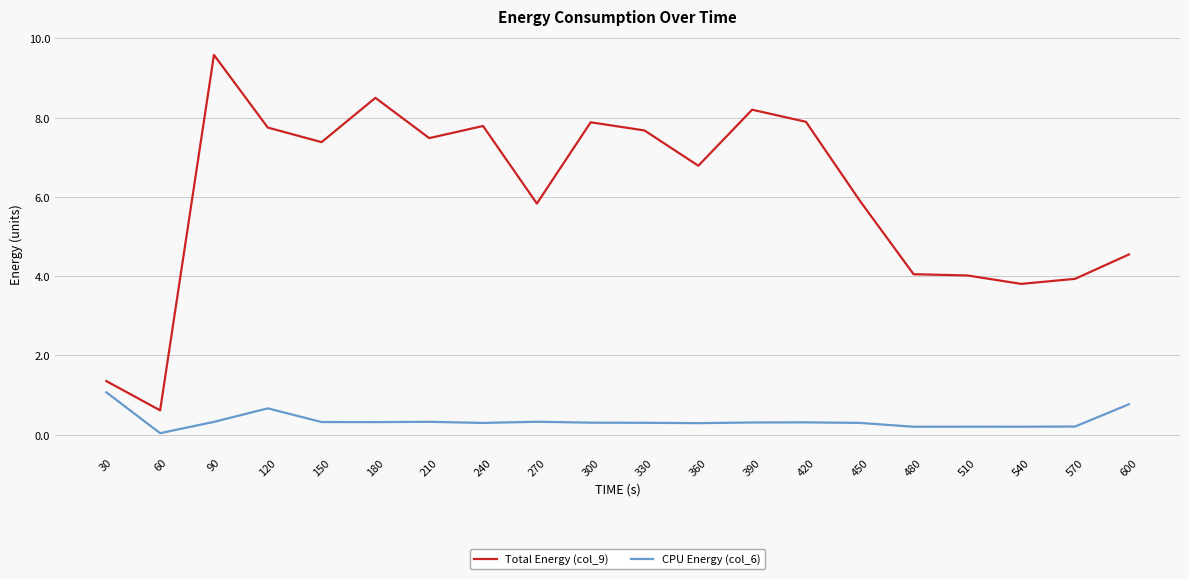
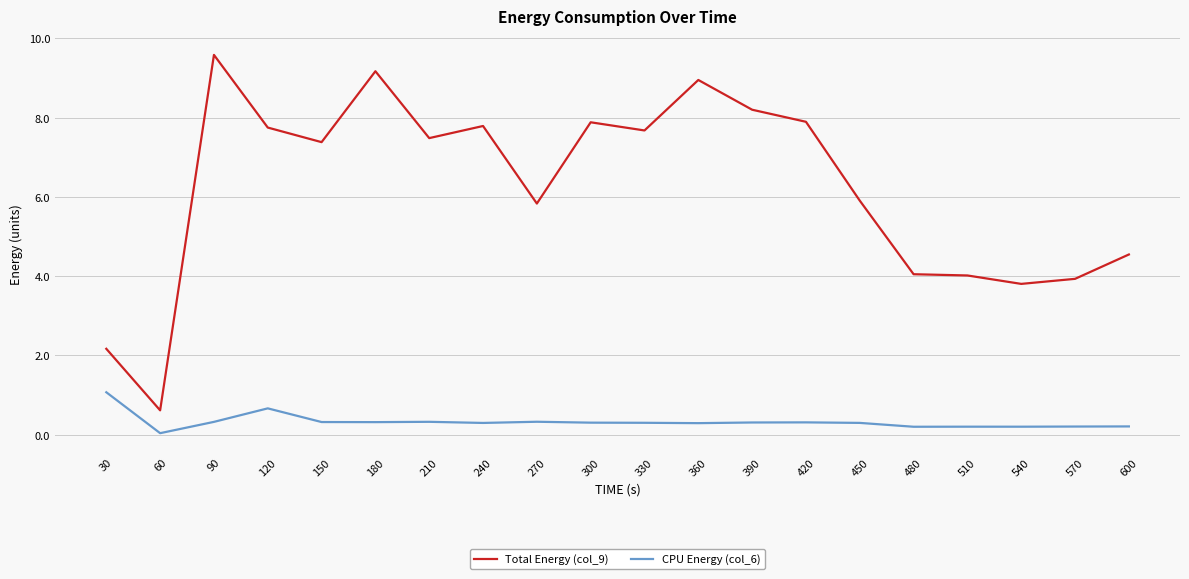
  {
    "Total Energy (col_9)": {
-     "30": 1.4,
+     "30": 2.2,
      "60": 0.6,
      "90": 9.6,
      "120": 7.7,
      "150": 7.4,
-     "180": 8.5,
+     "180": 9.2,
      "210": 7.5,
      "240": 7.8,
      "270": 5.8,
      "300": 7.9,
      "330": 7.7,
-     "360": 6.8,
+     "360": 9.0,
      "390": 8.2,
      "420": 7.9,
      "450": 5.9,
      "480": 4.0,
      "510": 4.0,
      "540": 3.8,
      "570": 3.9,
      "600": 4.5
    },
    "CPU Energy (col_6)": {
      "30": 1.1,
      "60": 0.0,
      "90": 0.3,
      "120": 0.7,
      "150": 0.3,
      "180": 0.3,
      "210": 0.3,
      "240": 0.3,
      "270": 0.3,
      "300": 0.3,
      "330": 0.3,
      "360": 0.3,
      "390": 0.3,
      "420": 0.3,
      "450": 0.3,
      "480": 0.2,
      "510": 0.2,
      "540": 0.2,
      "570": 0.2,
-     "600": 0.8
+     "600": 0.2
    }
  }
